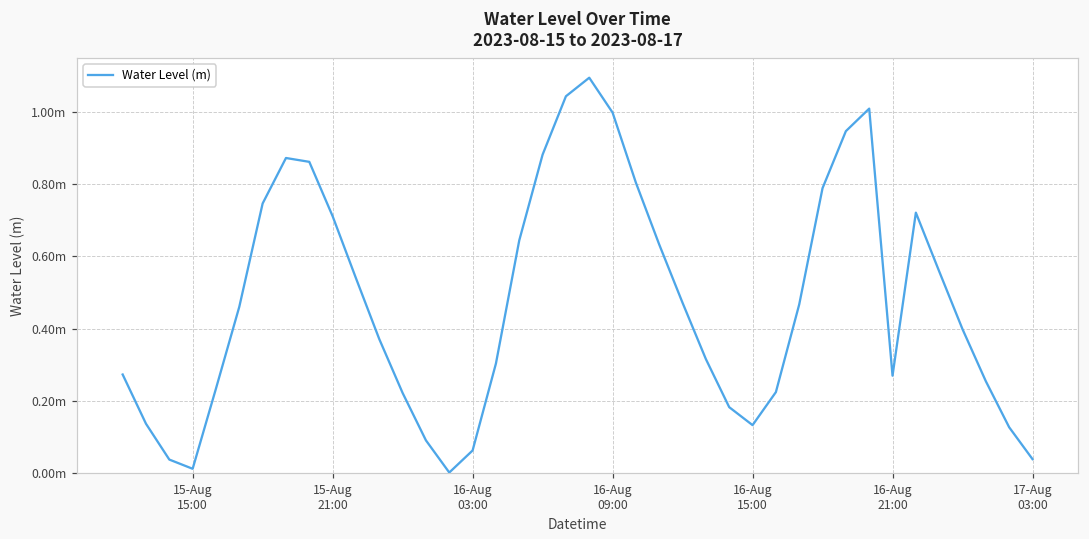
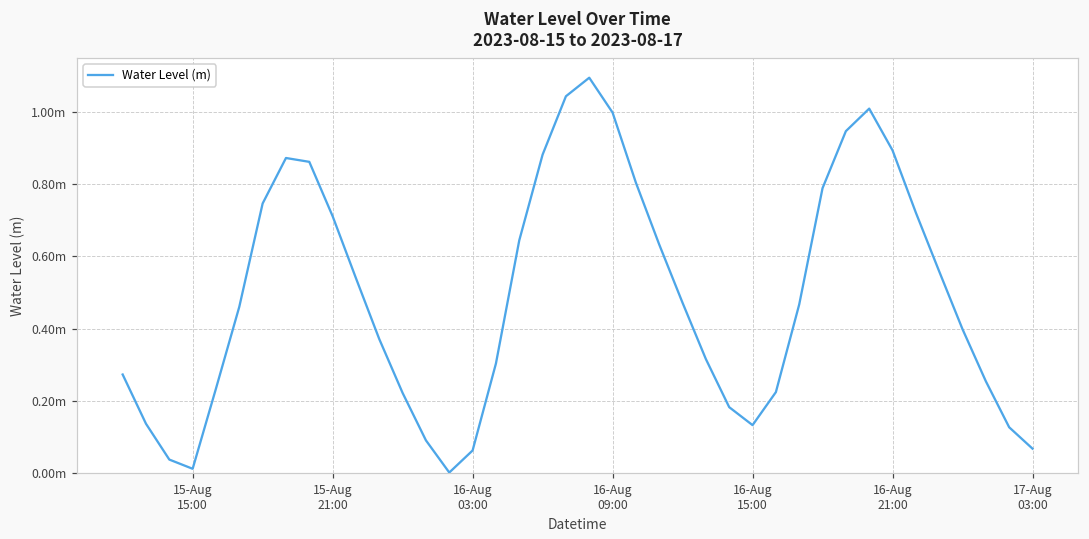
  {
    "15-Aug 15:00": "0.01m",
    "15-Aug 21:00": "0.71m",
    "16-Aug 03:00": "0.06m",
    "16-Aug 09:00": "1.00m",
    "16-Aug 15:00": "0.13m",
-   "16-Aug 21:00": "0.27m",
-   "17-Aug 03:00": "0.04m"
+   "16-Aug 21:00": "0.89m",
+   "17-Aug 03:00": "0.07m"
  }
